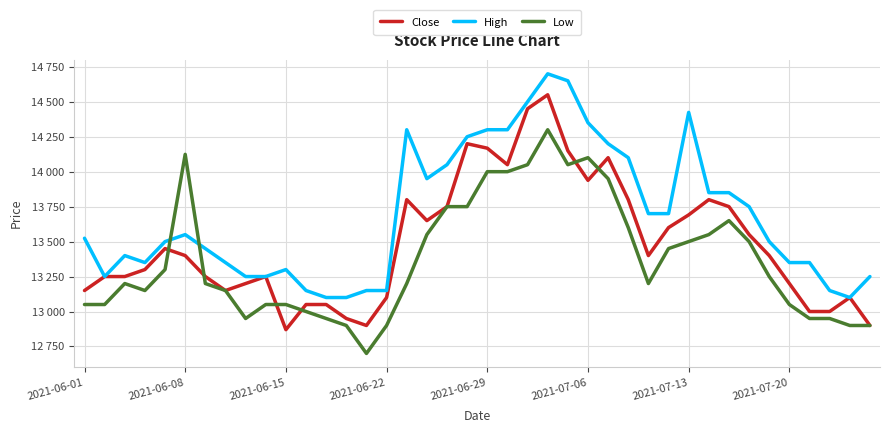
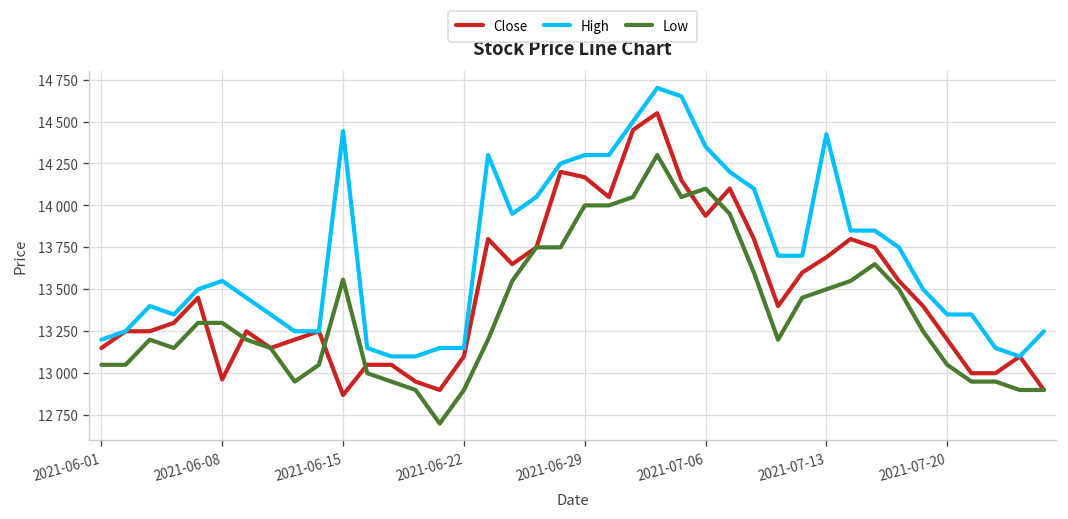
  {
    "Close": {
      "2021-06-01": 13150,
-     "2021-06-08": 13400,
+     "2021-06-08": 12960,
      "2021-06-15": 12870,
      "2021-06-22": 13100,
      "2021-06-29": 14170,
      "2021-07-06": 13940,
      "2021-07-13": 13690,
      "2021-07-20": 13200
    },
    "High": {
-     "2021-06-01": 13520,
+     "2021-06-01": 13200,
      "2021-06-08": 13550,
-     "2021-06-15": 13300,
+     "2021-06-15": 14440,
      "2021-06-22": 13150,
      "2021-06-29": 14300,
      "2021-07-06": 14350,
      "2021-07-13": 14420,
      "2021-07-20": 13350
    },
    "Low": {
      "2021-06-01": 13050,
-     "2021-06-08": 14120,
-     "2021-06-15": 13050,
+     "2021-06-08": 13300,
+     "2021-06-15": 13560,
      "2021-06-22": 12900,
      "2021-06-29": 14000,
      "2021-07-06": 14100,
      "2021-07-13": 13500,
      "2021-07-20": 13050
    }
  }
